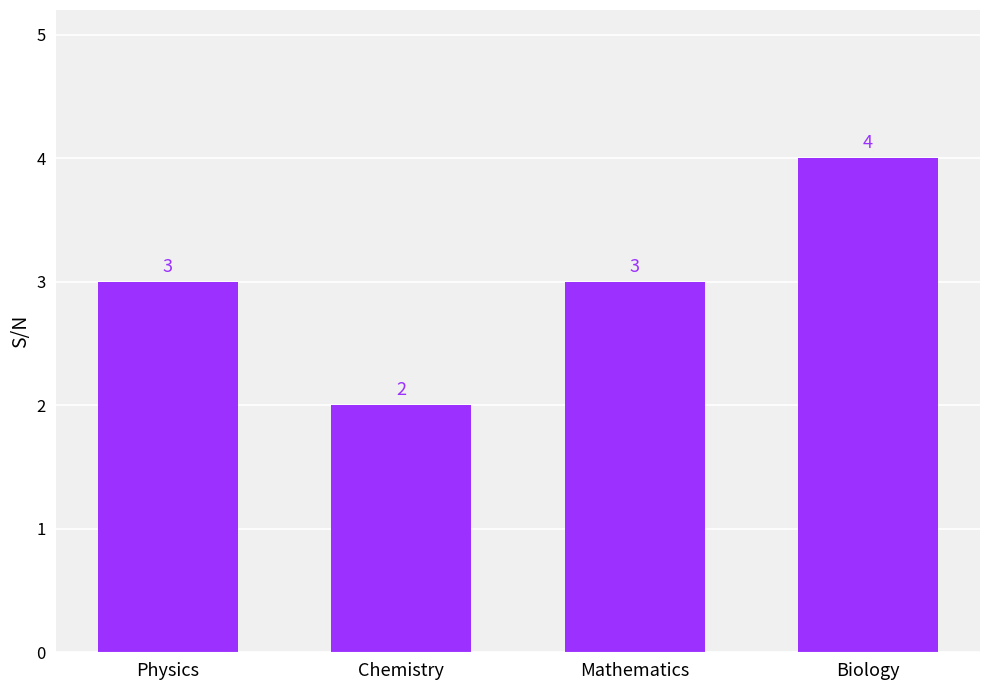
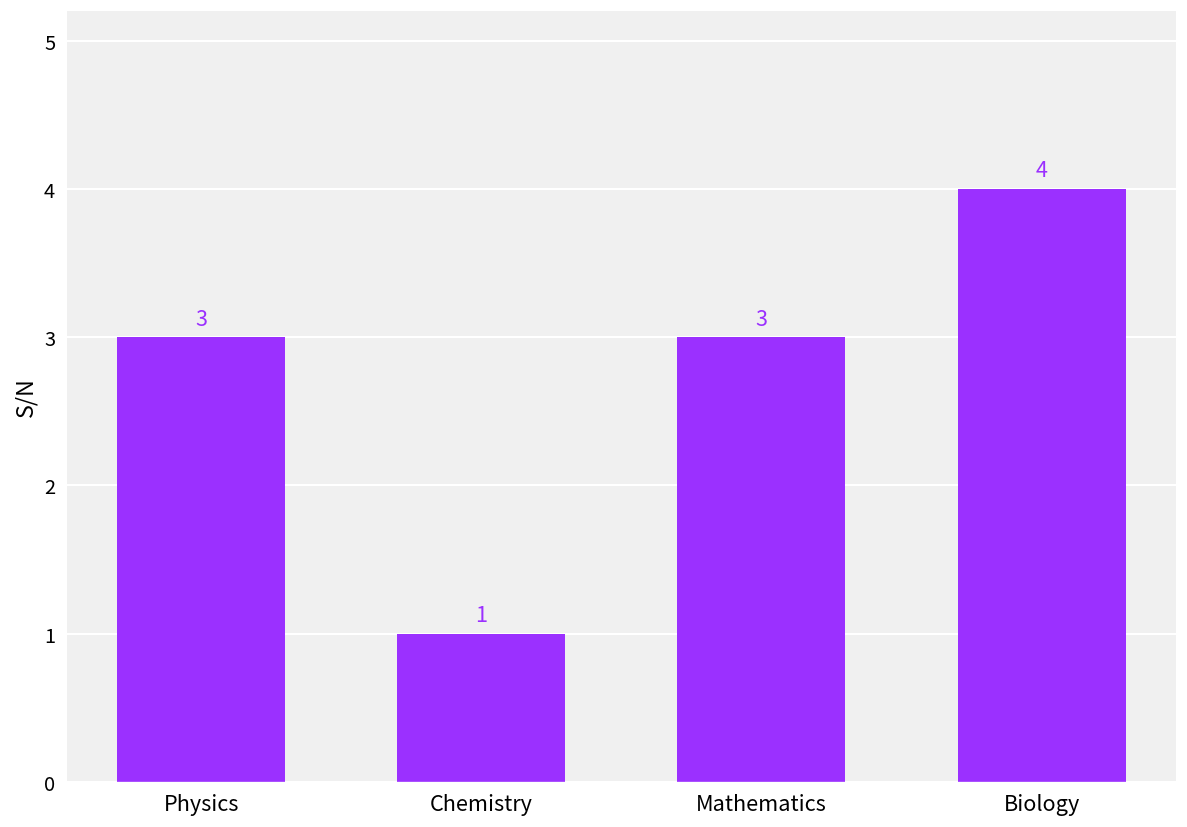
  {
    "Physics": 3,
-   "Chemistry": 2,
+   "Chemistry": 1,
    "Mathematics": 3,
    "Biology": 4
  }
